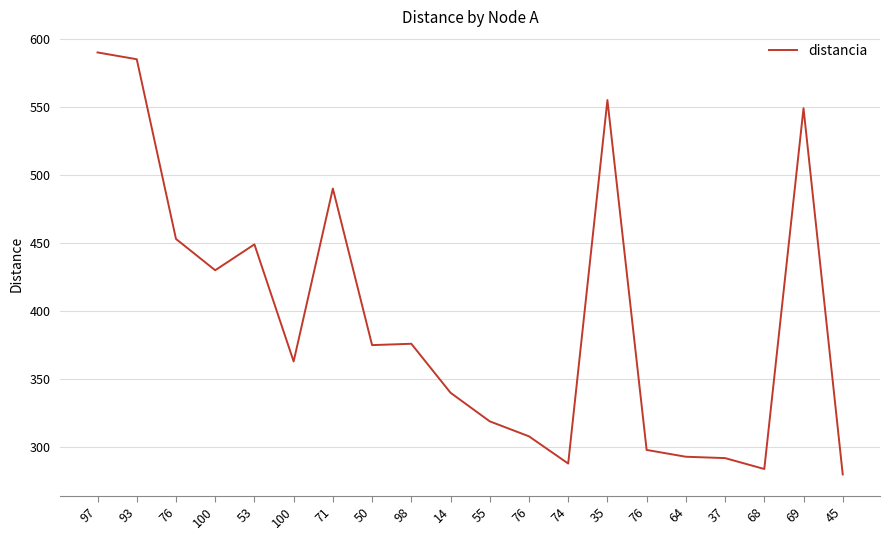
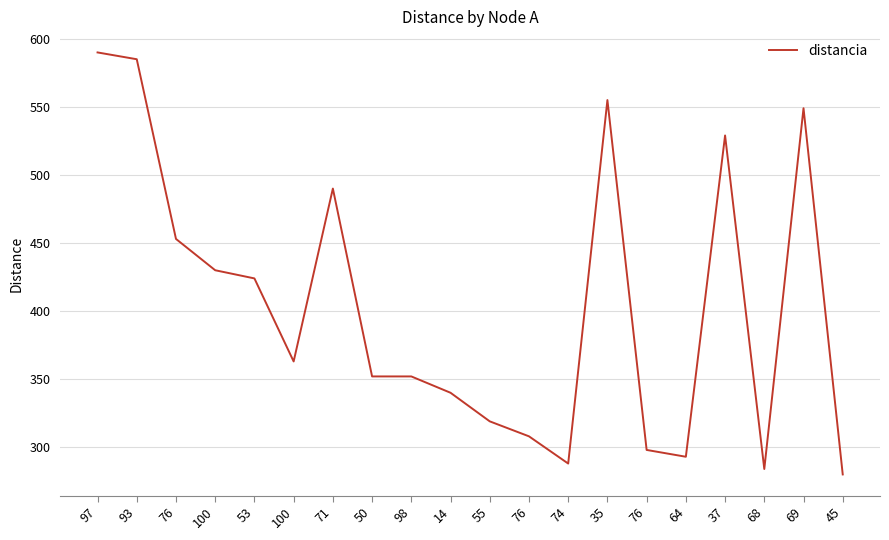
  {
    "97": 590,
    "93": 585,
-   "53": 449,
+   "53": 424,
    "71": 490,
-   "50": 375,
-   "98": 376,
+   "50": 352,
+   "98": 352,
    "14": 340,
    "55": 319,
    "74": 288,
    "35": 555,
    "64": 293,
-   "37": 292,
+   "37": 529,
    "68": 284,
    "69": 549,
    "45": 280
  }
